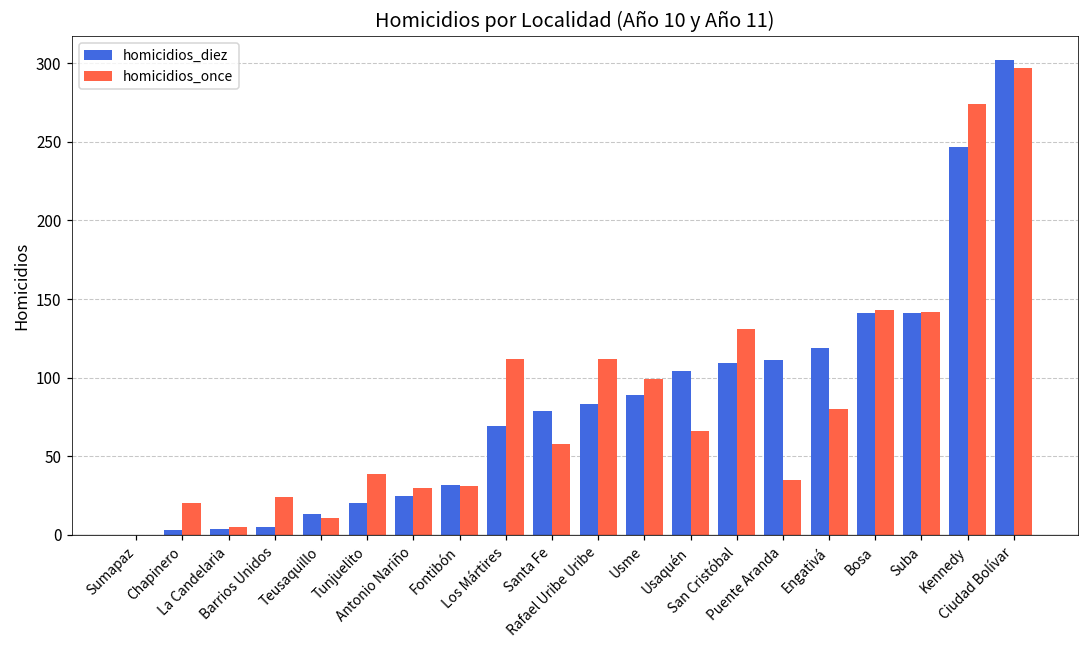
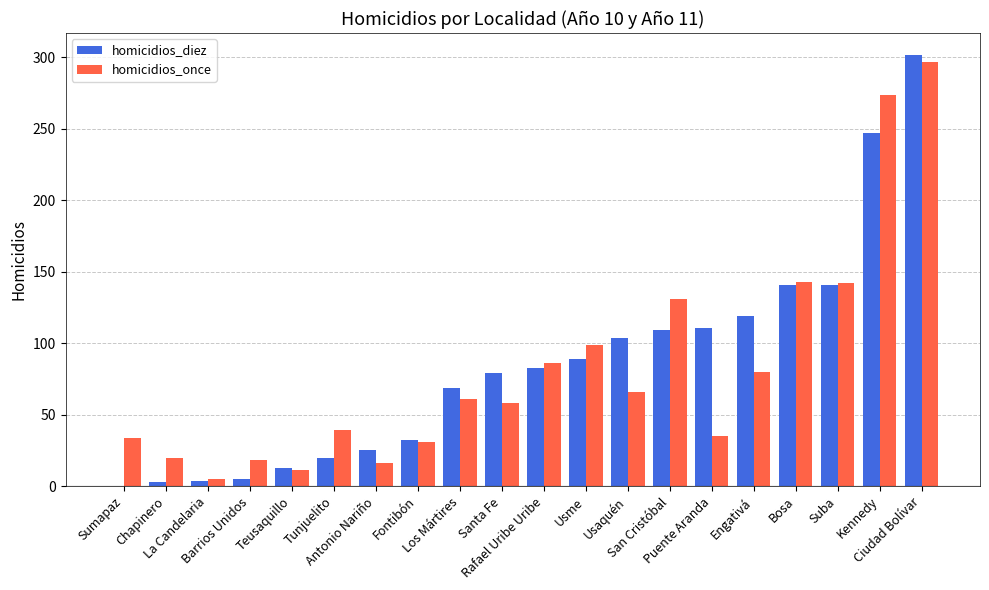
  {
    "homicidios_diez": {
      "Sumapaz": 0,
      "Chapinero": 3,
      "La Candelaria": 4,
      "Barrios Unidos": 5,
      "Teusaquillo": 13,
      "Tunjuelito": 20,
      "Antonio Nariño": 25,
      "Fontibón": 32,
      "Los Mártires": 69,
      "Santa Fe": 79,
      "Rafael Uribe Uribe": 83,
      "Usme": 89,
      "Usaquén": 104,
      "San Cristóbal": 109,
      "Puente Aranda": 111,
      "Engativá": 119,
      "Bosa": 141,
      "Suba": 141,
      "Kennedy": 247,
      "Ciudad Bolívar": 302
    },
    "homicidios_once": {
-     "Sumapaz": 0,
+     "Sumapaz": 34,
      "Chapinero": 20,
      "La Candelaria": 5,
-     "Barrios Unidos": 24,
+     "Barrios Unidos": 18,
      "Teusaquillo": 11,
      "Tunjuelito": 39,
-     "Antonio Nariño": 30,
+     "Antonio Nariño": 16,
      "Fontibón": 31,
-     "Los Mártires": 112,
+     "Los Mártires": 61,
      "Santa Fe": 58,
-     "Rafael Uribe Uribe": 112,
+     "Rafael Uribe Uribe": 86,
      "Usme": 99,
      "Usaquén": 66,
      "San Cristóbal": 131,
      "Puente Aranda": 35,
      "Engativá": 80,
      "Bosa": 143,
      "Suba": 142,
      "Kennedy": 274,
      "Ciudad Bolívar": 297
    }
  }
